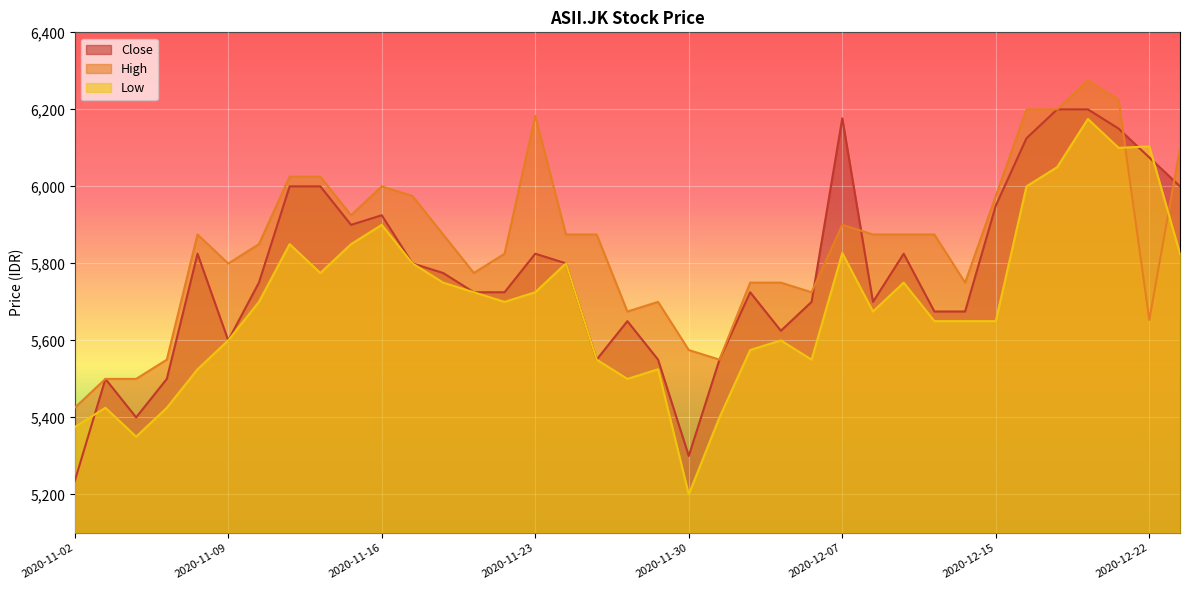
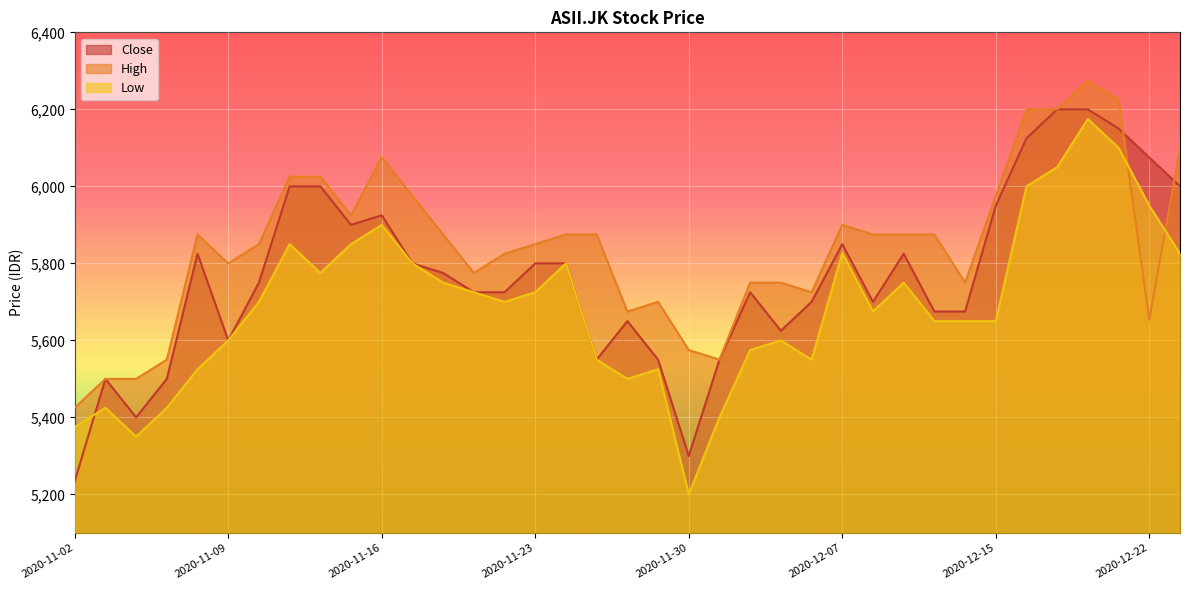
  {
    "Close": {
      "2020-11-02": "5,230",
      "2020-11-16": "5,930",
-     "2020-11-23": "5,830",
+     "2020-11-23": "5,800",
      "2020-11-30": "5,300",
-     "2020-12-07": "6,180",
+     "2020-12-07": "5,850",
      "2020-12-15": "5,950",
      "2020-12-22": "6,080"
    },
    "High": {
      "2020-11-02": "5,430",
      "2020-11-09": "5,800",
-     "2020-11-16": "6,000",
-     "2020-11-23": "6,180",
+     "2020-11-16": "6,080",
+     "2020-11-23": "5,850",
      "2020-11-30": "5,580",
      "2020-12-07": "5,900",
      "2020-12-15": "5,980",
      "2020-12-22": "5,650"
    },
    "Low": {
      "2020-11-02": "5,370",
      "2020-11-16": "5,900",
      "2020-11-23": "5,730",
      "2020-11-30": "5,200",
      "2020-12-07": "5,830",
      "2020-12-15": "5,650",
-     "2020-12-22": "6,100"
+     "2020-12-22": "5,950"
    }
  }
